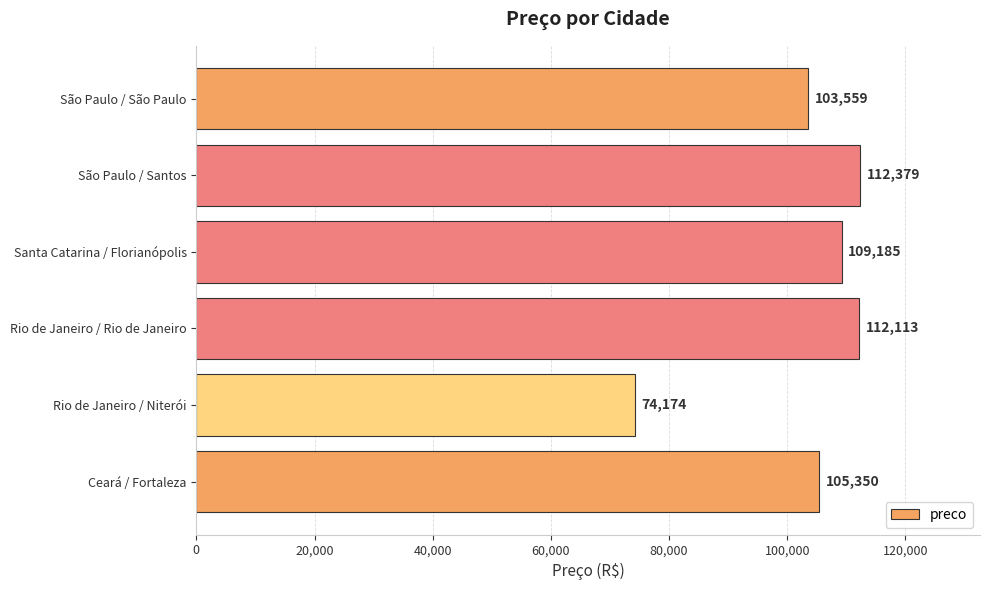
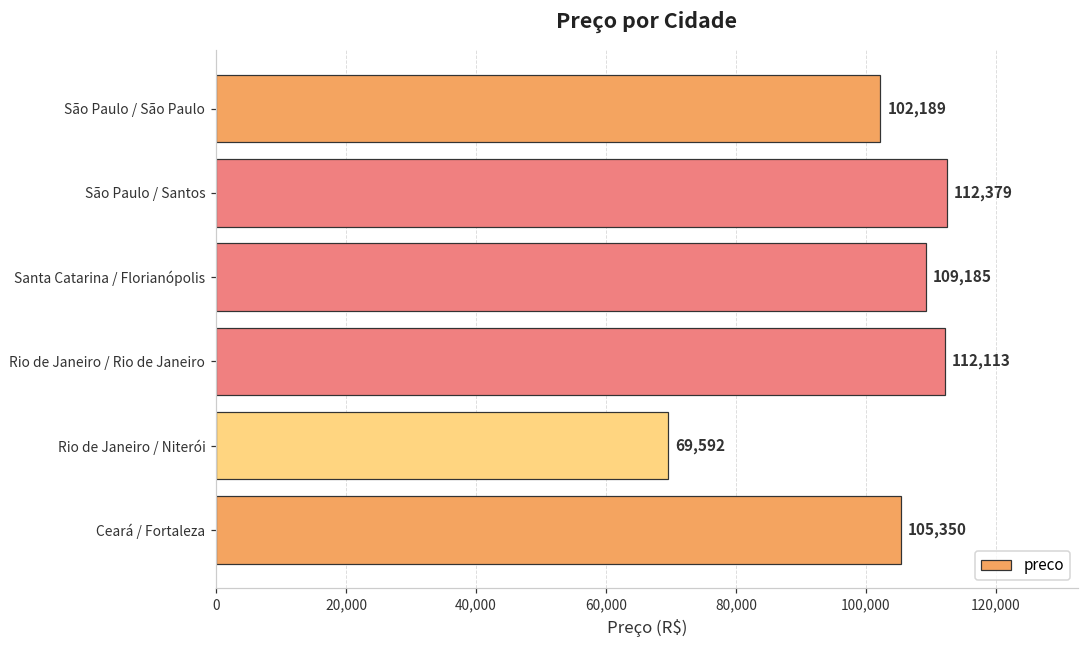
  {
-   "São Paulo / São Paulo": "103,559",
+   "São Paulo / São Paulo": "102,189",
    "São Paulo / Santos": "112,379",
    "Santa Catarina / Florianópolis": "109,185",
    "Rio de Janeiro / Rio de Janeiro": "112,113",
-   "Rio de Janeiro / Niterói": "74,174",
+   "Rio de Janeiro / Niterói": "69,592",
    "Ceará / Fortaleza": "105,350"
  }
